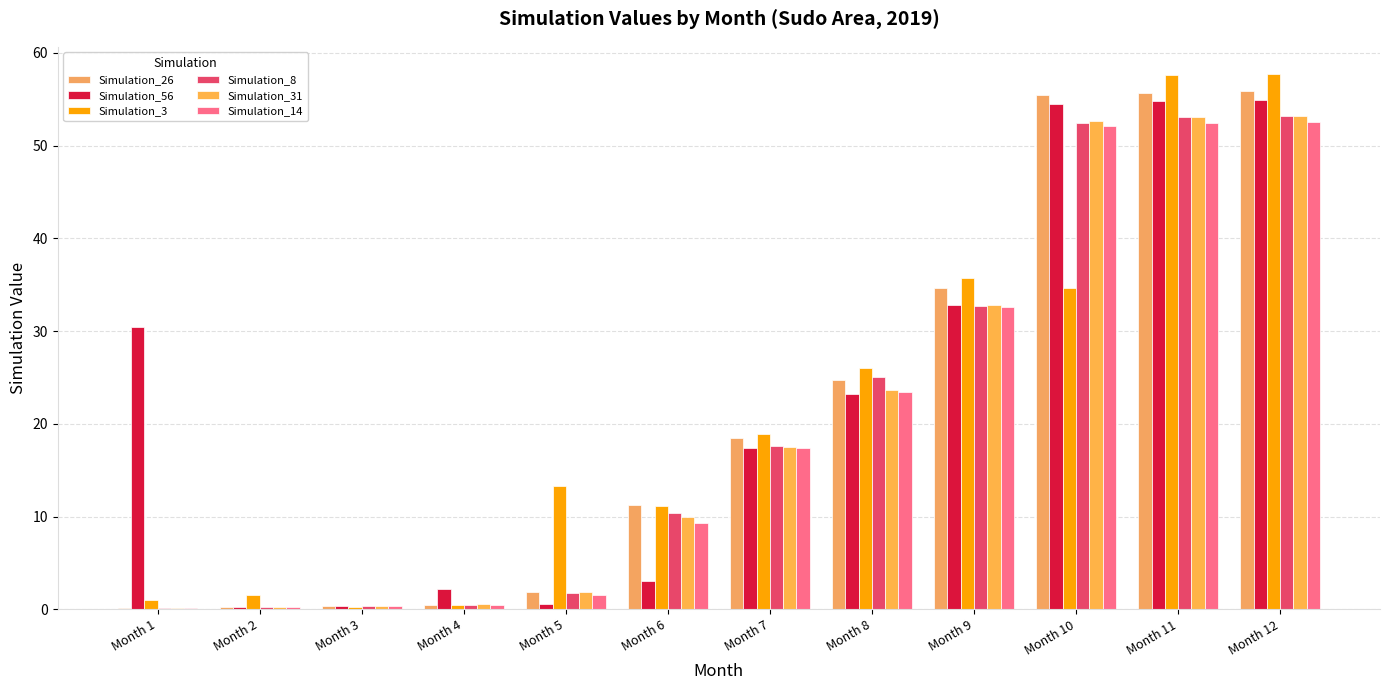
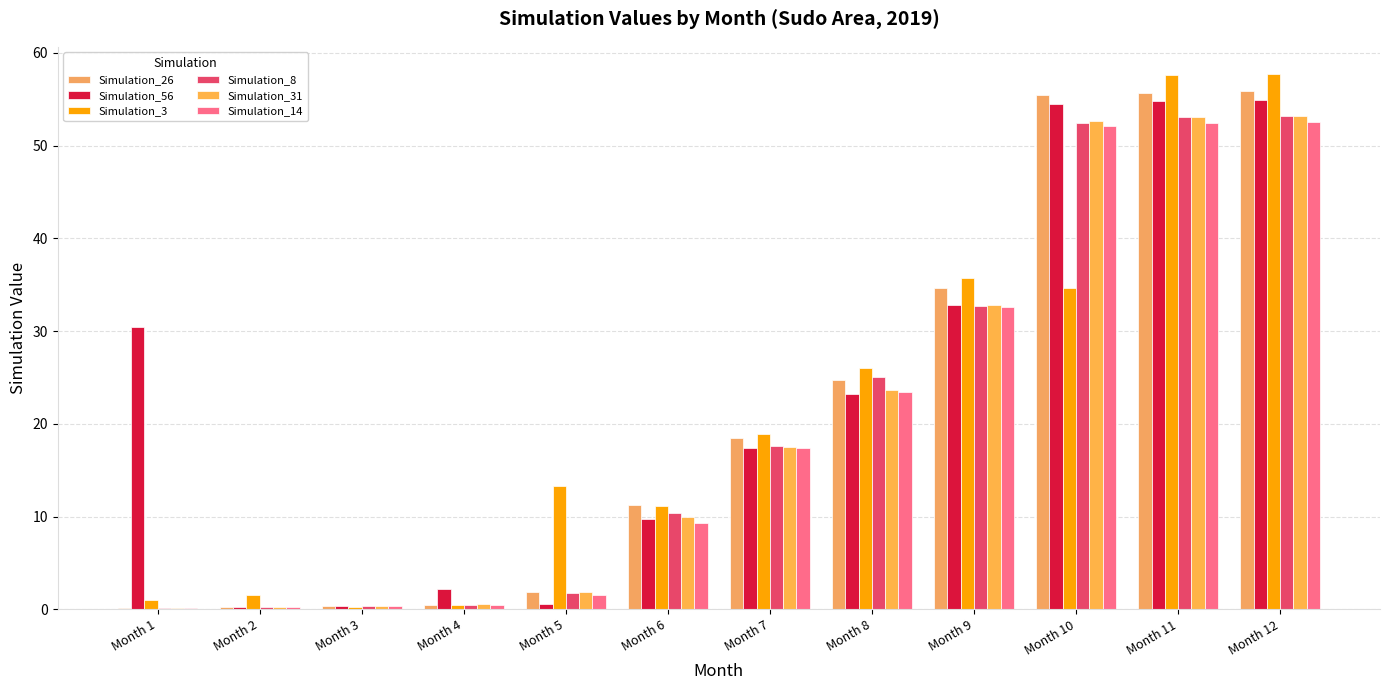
  {
    "Simulation_56": {
      "Month 1": 30,
      "Month 3": 0,
      "Month 4": 2,
      "Month 5": 1,
-     "Month 6": 3,
+     "Month 6": 10,
      "Month 7": 17,
      "Month 8": 23,
      "Month 9": 33,
      "Month 10": 55,
      "Month 11": 55,
      "Month 12": 55
    },
    "Simulation_3": {
      "Month 1": 1,
      "Month 2": 2,
      "Month 3": 0,
      "Month 4": 0,
      "Month 5": 13,
      "Month 6": 11,
      "Month 7": 19,
      "Month 8": 26,
      "Month 9": 36,
      "Month 10": 35,
      "Month 11": 58,
      "Month 12": 58
    }
  }
